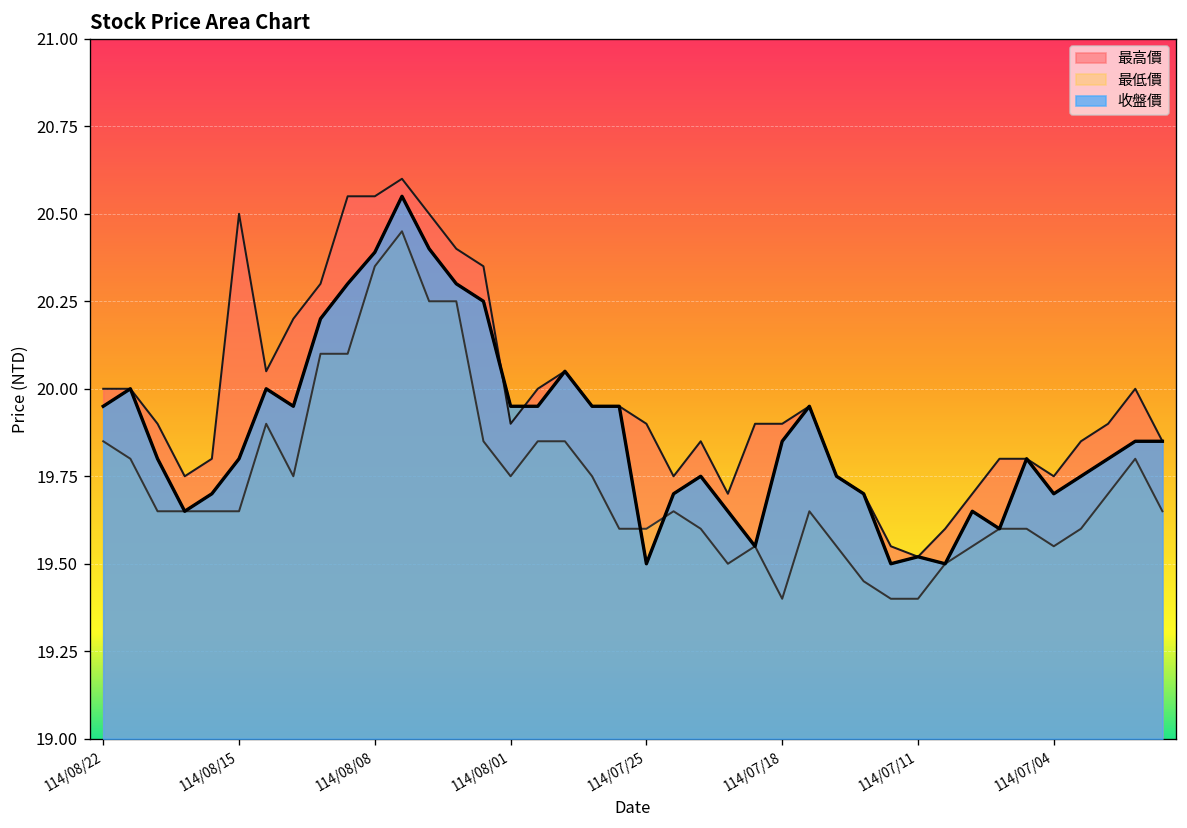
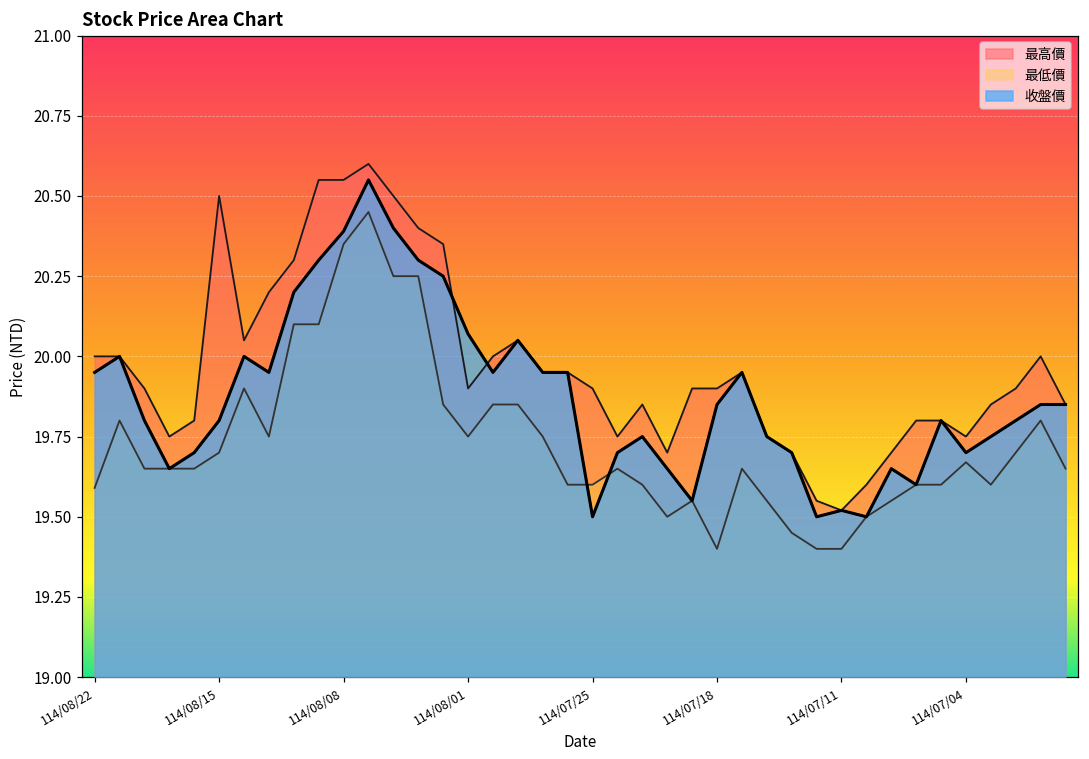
  {
    "最高價": {
      "114/08/22": 20.00,
      "114/08/15": 20.50,
      "114/08/08": 20.55,
      "114/08/01": 19.90,
      "114/07/25": 19.90,
      "114/07/18": 19.90,
      "114/07/04": 19.75
    },
    "最低價": {
-     "114/08/22": 19.85,
-     "114/08/15": 19.65,
+     "114/08/22": 19.59,
+     "114/08/15": 19.70,
      "114/08/08": 20.35,
      "114/08/01": 19.75,
      "114/07/25": 19.60,
      "114/07/18": 19.40,
      "114/07/11": 19.40,
-     "114/07/04": 19.55
+     "114/07/04": 19.67
    },
    "收盤價": {
      "114/08/22": 19.95,
      "114/08/15": 19.80,
      "114/08/08": 20.39,
-     "114/08/01": 19.95,
+     "114/08/01": 20.07,
      "114/07/25": 19.50,
      "114/07/18": 19.85,
      "114/07/04": 19.70
    }
  }
